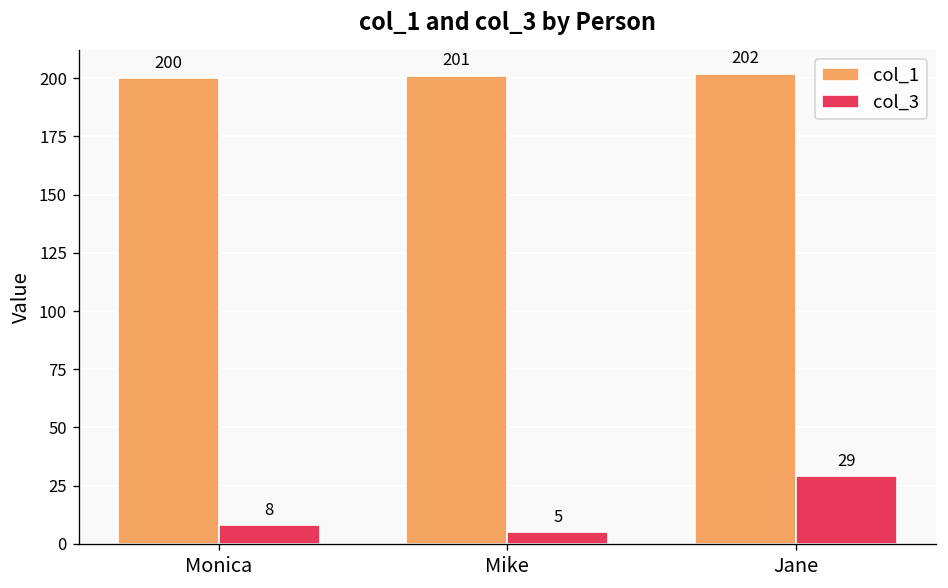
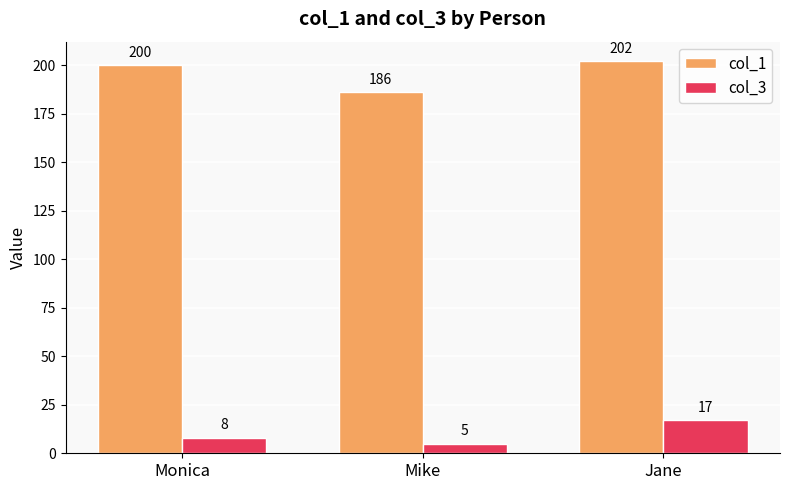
  {
    "col_1": {
      "Monica": 200,
-     "Mike": 201,
+     "Mike": 186,
      "Jane": 202
    },
    "col_3": {
      "Monica": 8,
      "Mike": 5,
-     "Jane": 29
+     "Jane": 17
    }
  }
